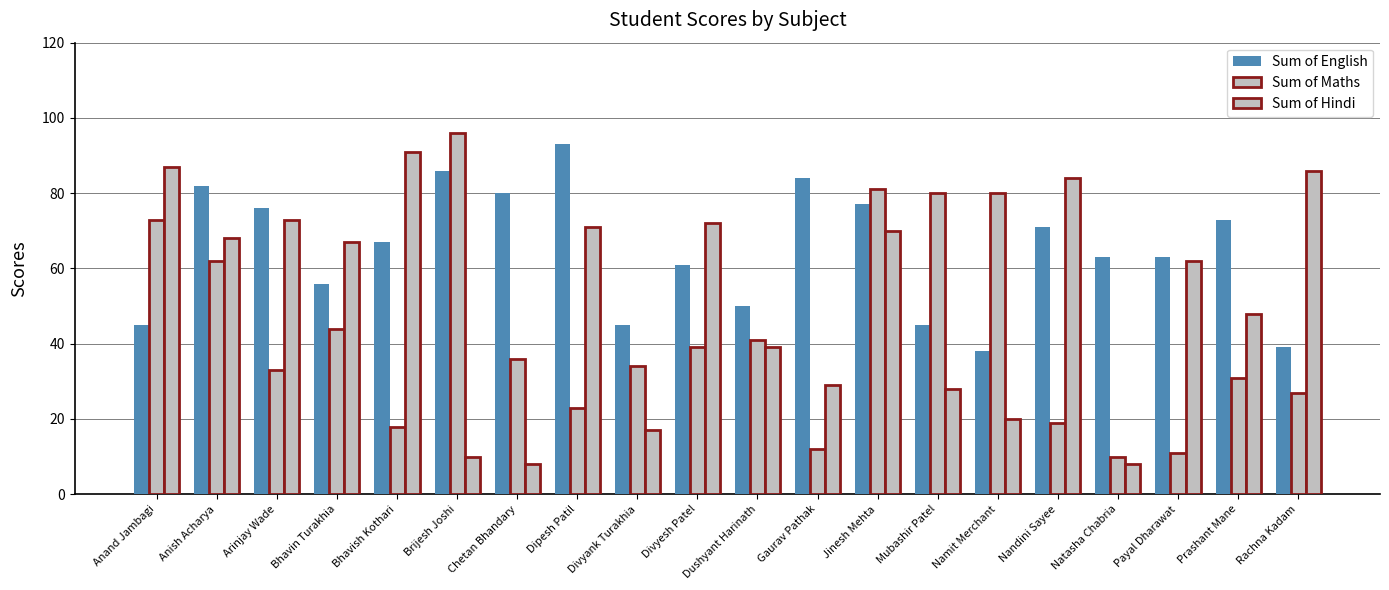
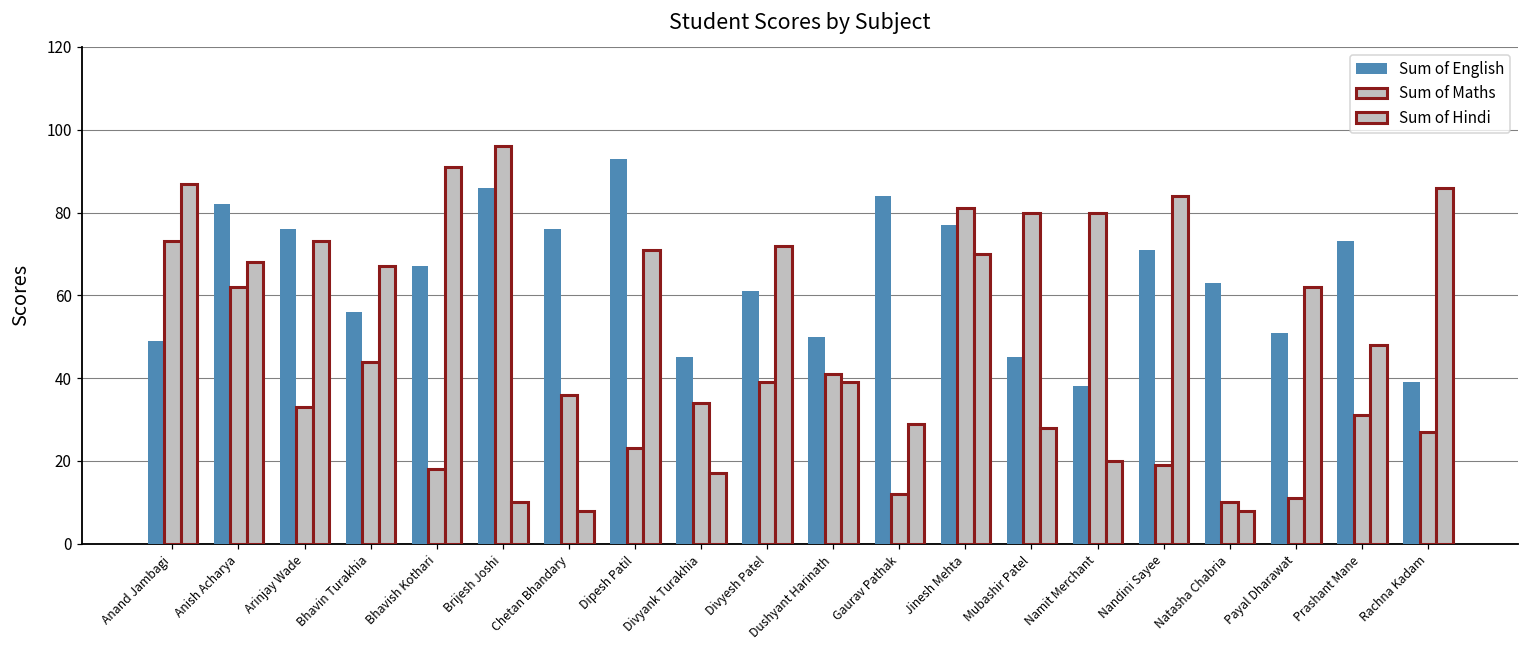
  {
    "Sum of English": {
-     "Anand Jambagi": 45,
+     "Anand Jambagi": 49,
      "Anish Acharya": 82,
      "Arinjay Wade": 76,
      "Bhavin Turakhia": 56,
      "Bhavish Kothari": 67,
      "Brijesh Joshi": 86,
-     "Chetan Bhandary": 80,
+     "Chetan Bhandary": 76,
      "Dipesh Patil": 93,
      "Divyank Turakhia": 45,
      "Divyesh Patel": 61,
      "Dushyant Harinath": 50,
      "Gaurav Pathak": 84,
      "Jinesh Mehta": 77,
      "Mubashir Patel": 45,
      "Namit Merchant": 38,
      "Nandini Sayee": 71,
      "Natasha Chabria": 63,
-     "Payal Dharawat": 63,
+     "Payal Dharawat": 51,
      "Prashant Mane": 73,
      "Rachna Kadam": 39
    }
  }
